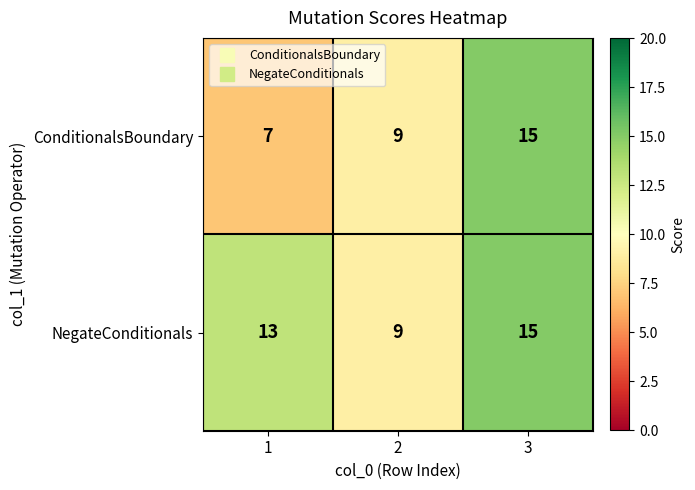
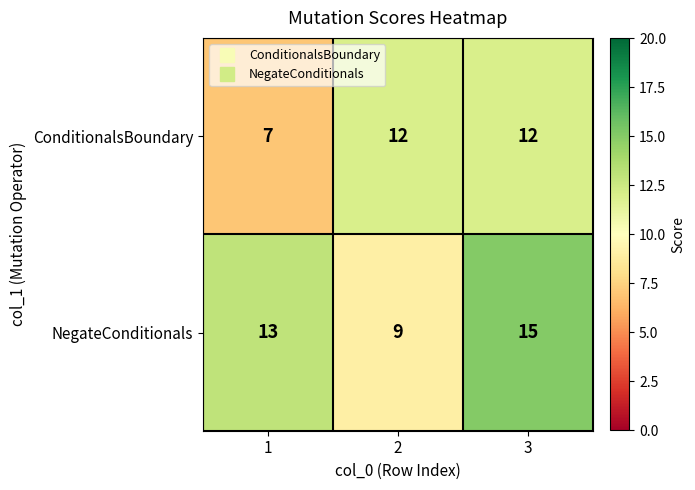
  {
    "ConditionalsBoundary": {
      "1": 7,
-     "2": 9,
-     "3": 15
+     "2": 12,
+     "3": 12
    },
    "NegateConditionals": {
      "1": 13,
      "2": 9,
      "3": 15
    }
  }
